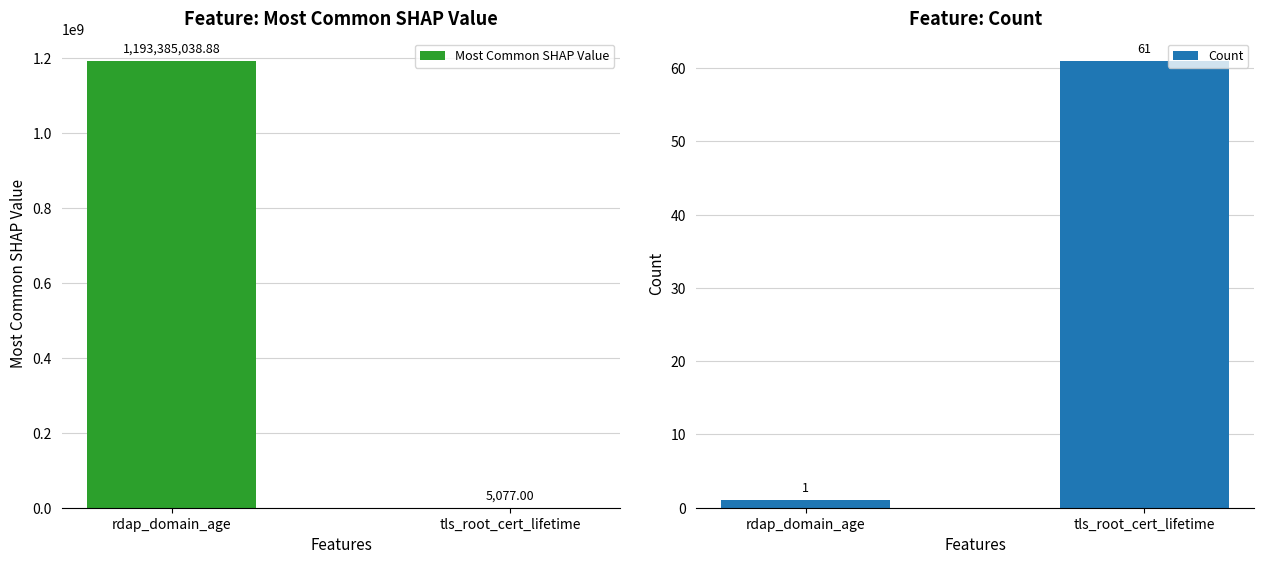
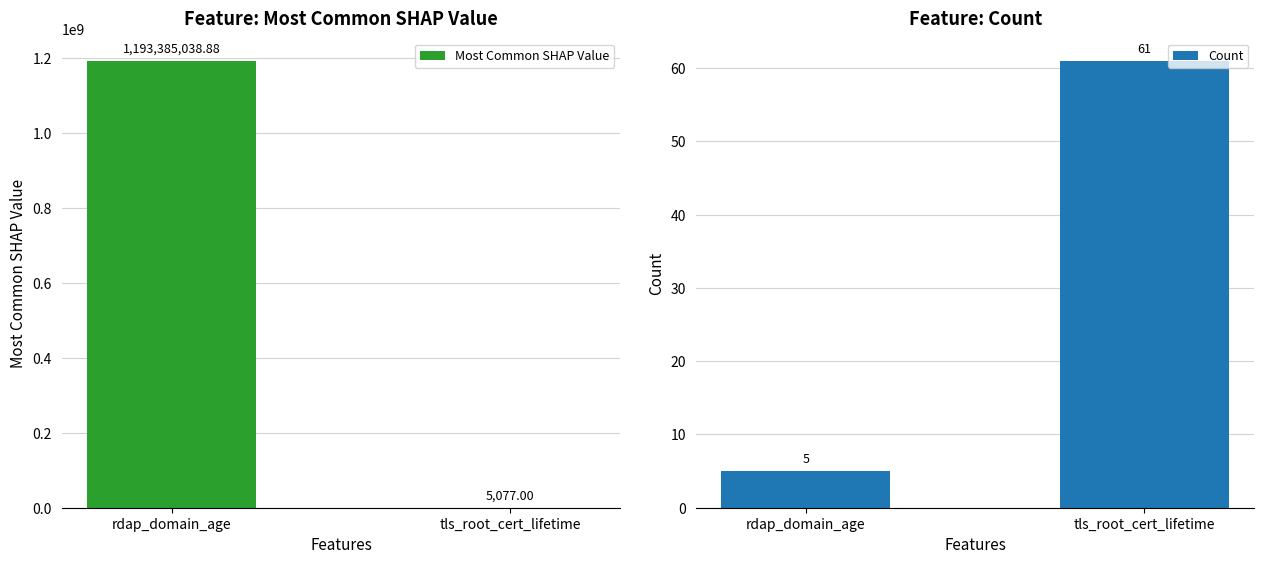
  {
    "Feature: Most Common SHAP Value": {
      "rdap_domain_age": "1,193,385,038.88",
      "tls_root_cert_lifetime": "5,077.00"
    },
    "Feature: Count": {
-     "rdap_domain_age": "1",
+     "rdap_domain_age": "5",
      "tls_root_cert_lifetime": "61"
    }
  }
